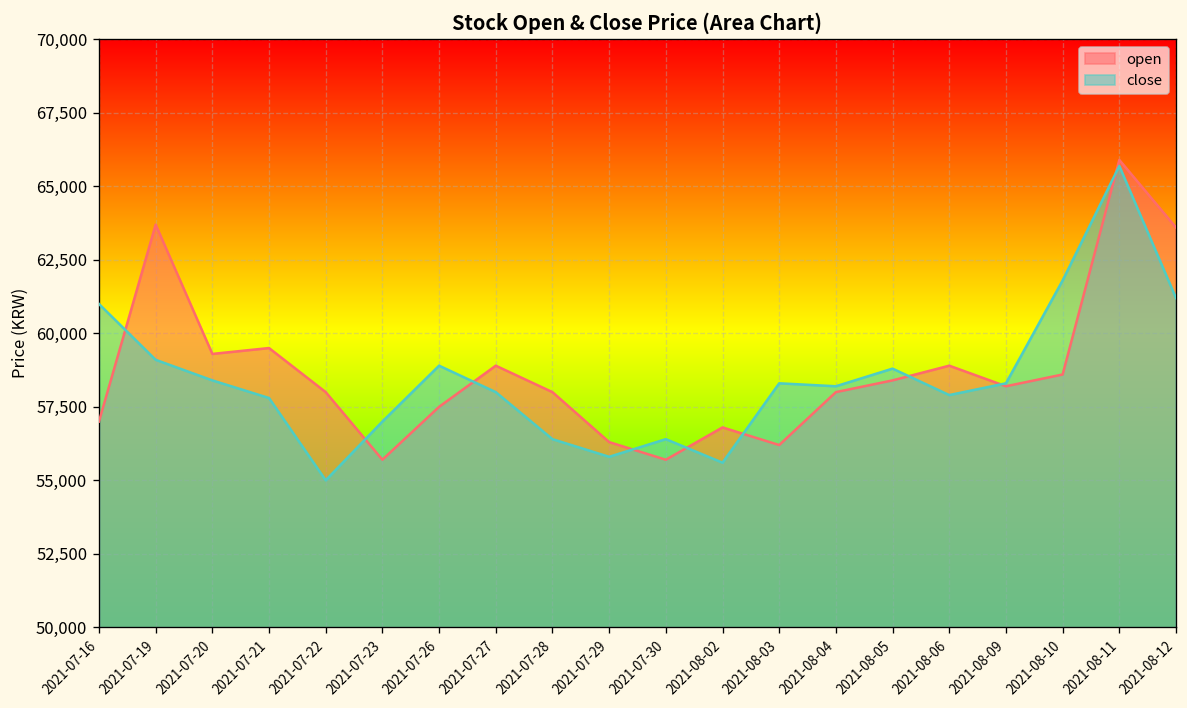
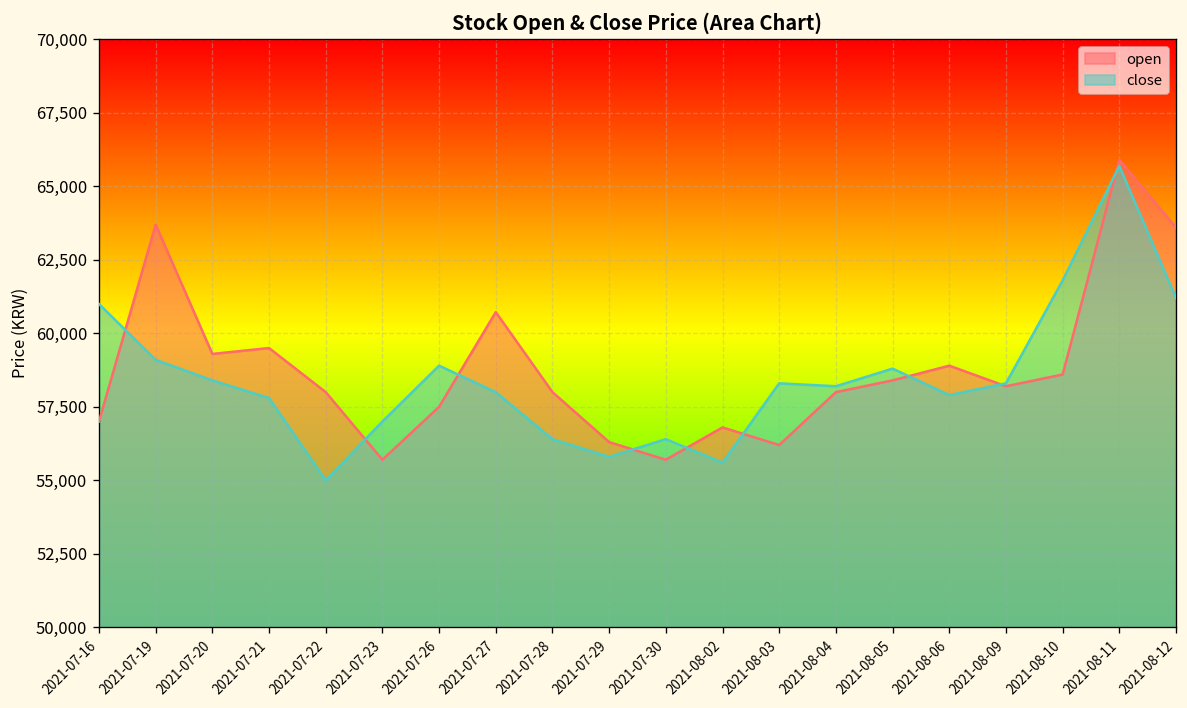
  {
    "open": {
      "2021-07-16": "57,000",
      "2021-07-19": "63,700",
      "2021-07-20": "59,300",
      "2021-07-21": "59,500",
      "2021-07-22": "58,000",
      "2021-07-23": "55,700",
      "2021-07-26": "57,500",
-     "2021-07-27": "58,900",
+     "2021-07-27": "60,700",
      "2021-07-28": "58,000",
      "2021-07-29": "56,300",
      "2021-07-30": "55,700",
      "2021-08-02": "56,800",
      "2021-08-03": "56,200",
      "2021-08-04": "58,000",
      "2021-08-05": "58,400",
      "2021-08-06": "58,900",
      "2021-08-10": "58,600",
      "2021-08-11": "65,900",
      "2021-08-12": "63,600"
    },
    "close": {
      "2021-07-16": "61,000",
      "2021-07-19": "59,100",
      "2021-07-20": "58,400",
      "2021-07-21": "57,800",
      "2021-07-22": "55,000",
      "2021-07-23": "57,000",
      "2021-07-26": "58,900",
      "2021-07-27": "58,000",
      "2021-07-28": "56,400",
      "2021-07-29": "55,800",
      "2021-07-30": "56,400",
      "2021-08-02": "55,600",
      "2021-08-03": "58,300",
      "2021-08-04": "58,200",
      "2021-08-05": "58,800",
      "2021-08-06": "57,900",
      "2021-08-10": "61,800",
      "2021-08-11": "65,700",
      "2021-08-12": "61,200"
    }
  }
